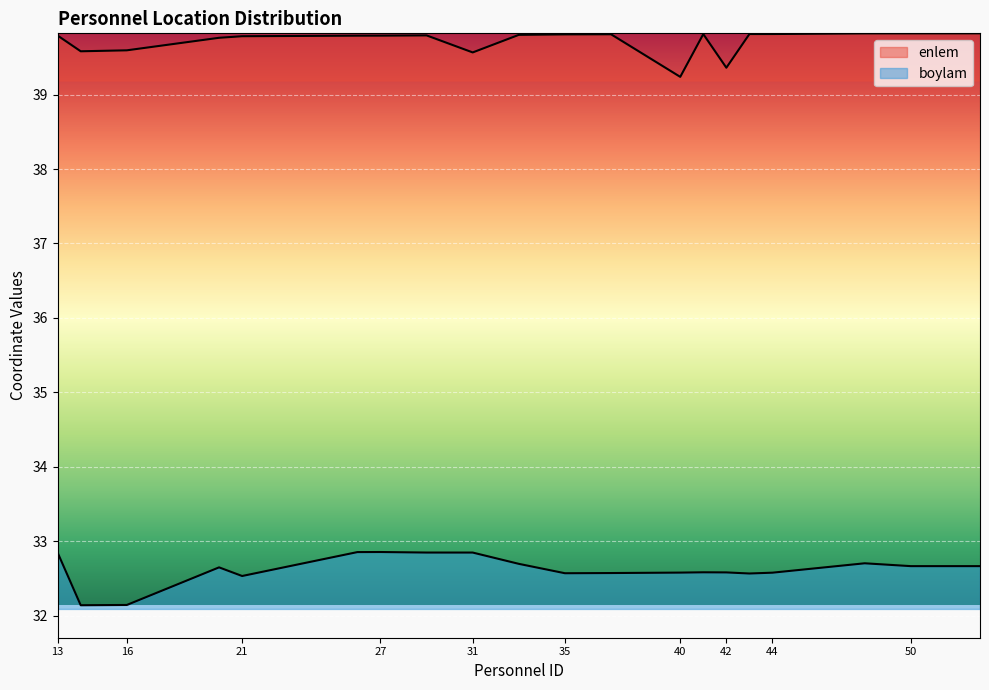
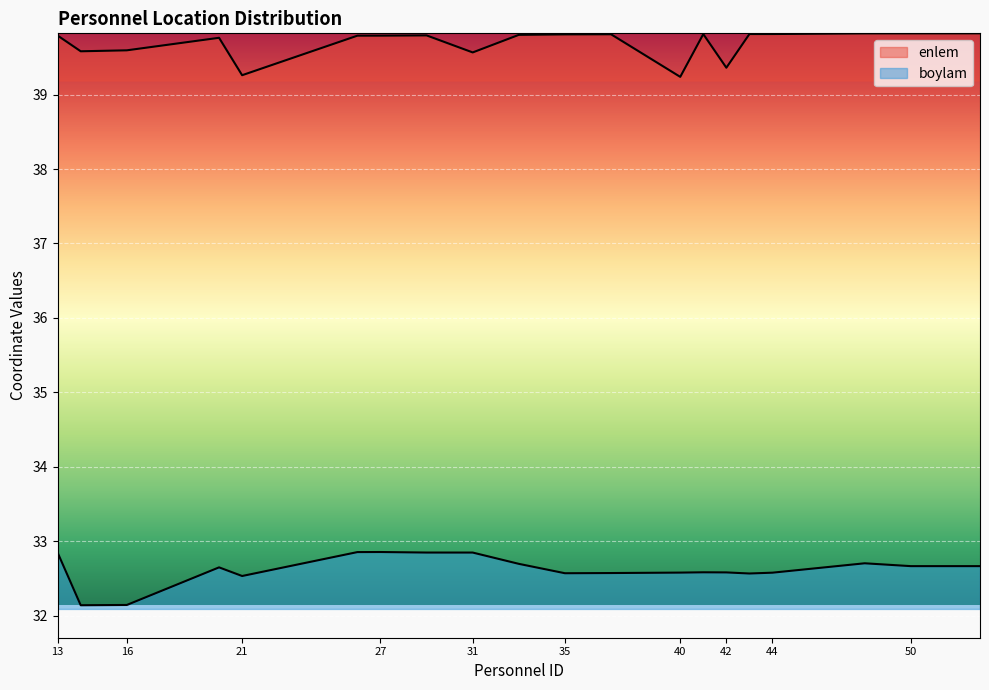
  {
    "enlem": {
      "13": 39.8,
      "16": 39.6,
-     "21": 39.8,
+     "21": 39.3,
      "27": 39.8,
      "31": 39.6,
      "35": 39.8,
      "40": 39.2,
      "42": 39.4,
      "44": 39.8,
      "50": 39.8
    },
    "boylam": {
      "13": 32.8,
      "16": 32.1,
      "21": 32.5,
      "27": 32.9,
      "31": 32.8,
      "35": 32.6,
      "40": 32.6,
      "42": 32.6,
      "44": 32.6,
      "50": 32.7
    }
  }
